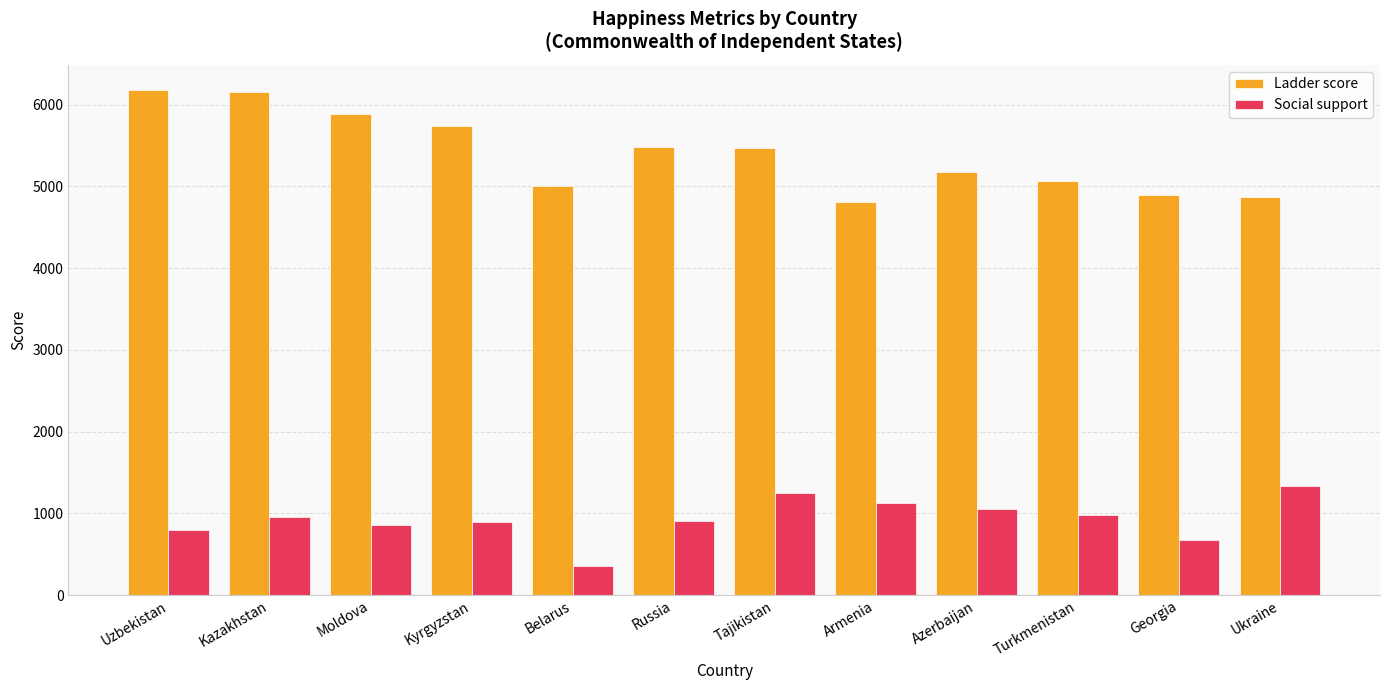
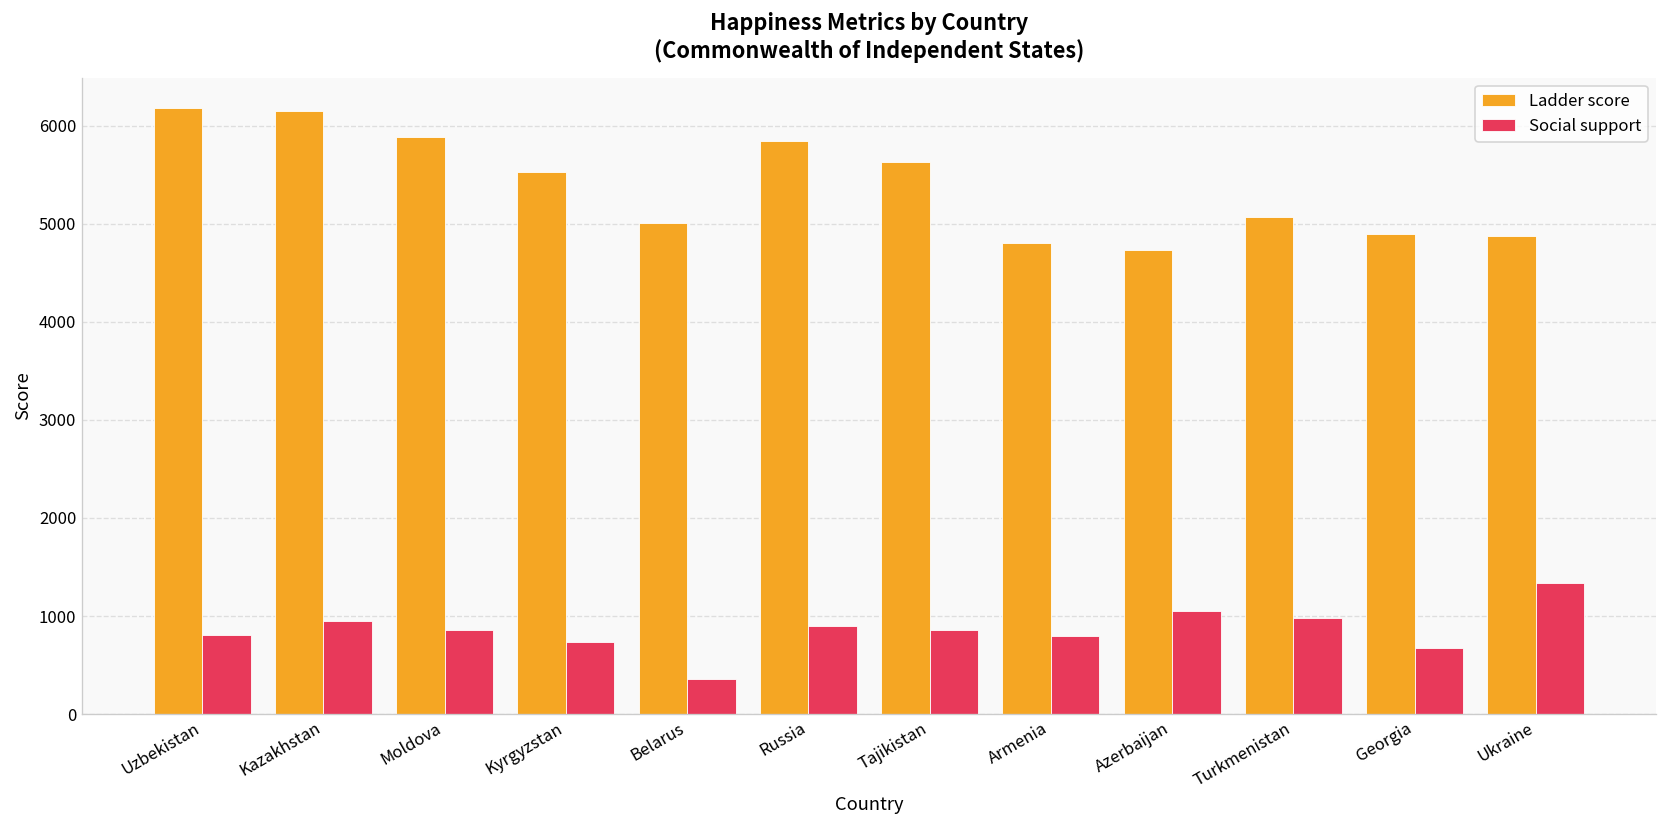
  {
    "Ladder score": {
      "Uzbekistan": 6200,
      "Kazakhstan": 6200,
      "Moldova": 5900,
-     "Kyrgyzstan": 5700,
+     "Kyrgyzstan": 5500,
      "Belarus": 5000,
-     "Russia": 5500,
-     "Tajikistan": 5500,
+     "Russia": 5800,
+     "Tajikistan": 5600,
      "Armenia": 4800,
-     "Azerbaijan": 5200,
+     "Azerbaijan": 4700,
      "Turkmenistan": 5100,
      "Georgia": 4900,
      "Ukraine": 4900
    },
    "Social support": {
      "Uzbekistan": 800,
      "Kazakhstan": 1000,
      "Moldova": 900,
-     "Kyrgyzstan": 900,
+     "Kyrgyzstan": 700,
      "Belarus": 400,
      "Russia": 900,
-     "Tajikistan": 1300,
-     "Armenia": 1100,
+     "Tajikistan": 900,
+     "Armenia": 800,
      "Azerbaijan": 1100,
      "Turkmenistan": 1000,
      "Georgia": 700,
      "Ukraine": 1300
    }
  }
